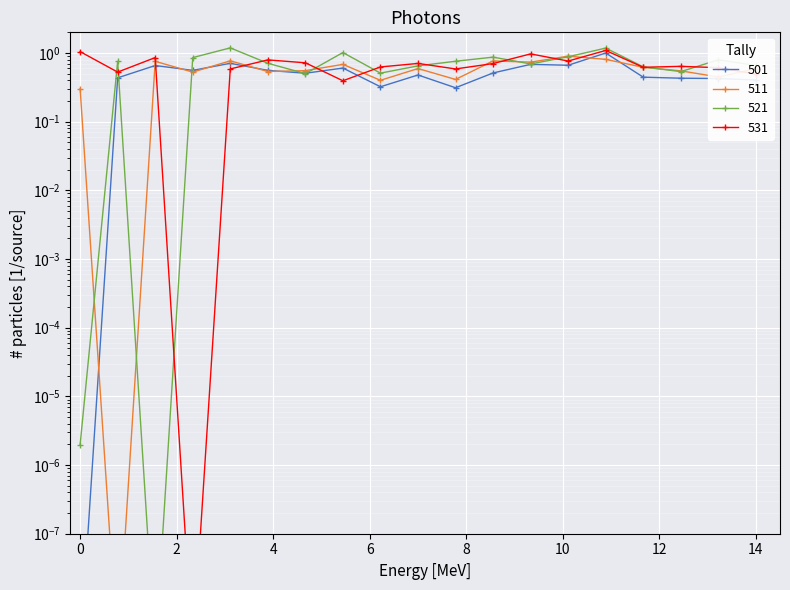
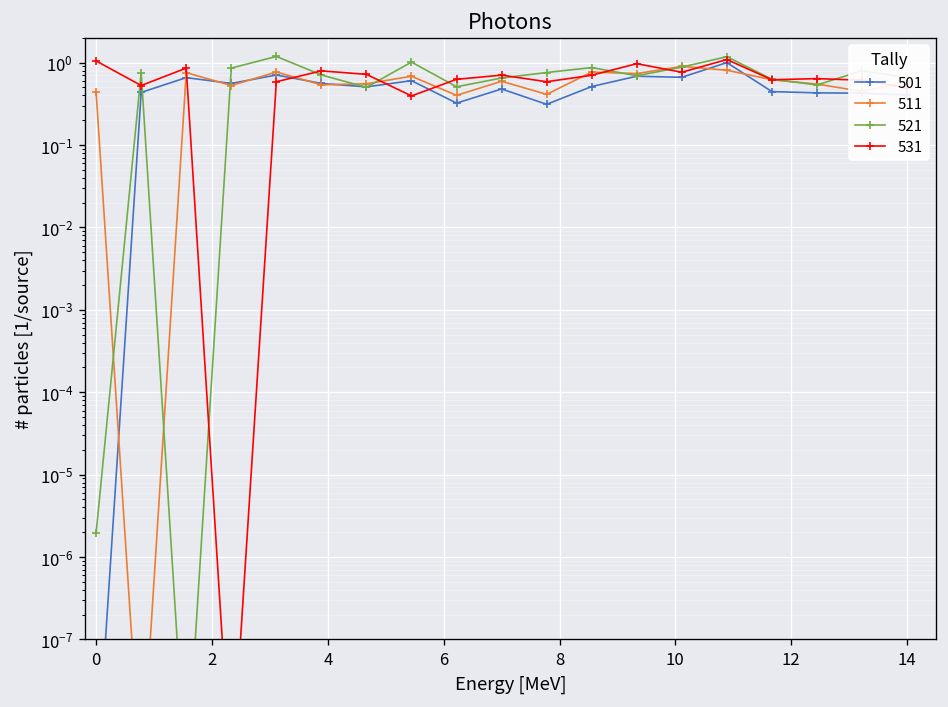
  {
    "511": {
-     "0": 0.3
+     "0": 0.4
    },
    "521": {
      "0": 0.0000020
    },
    "531": {
      "0": 1.0
    }
  }
